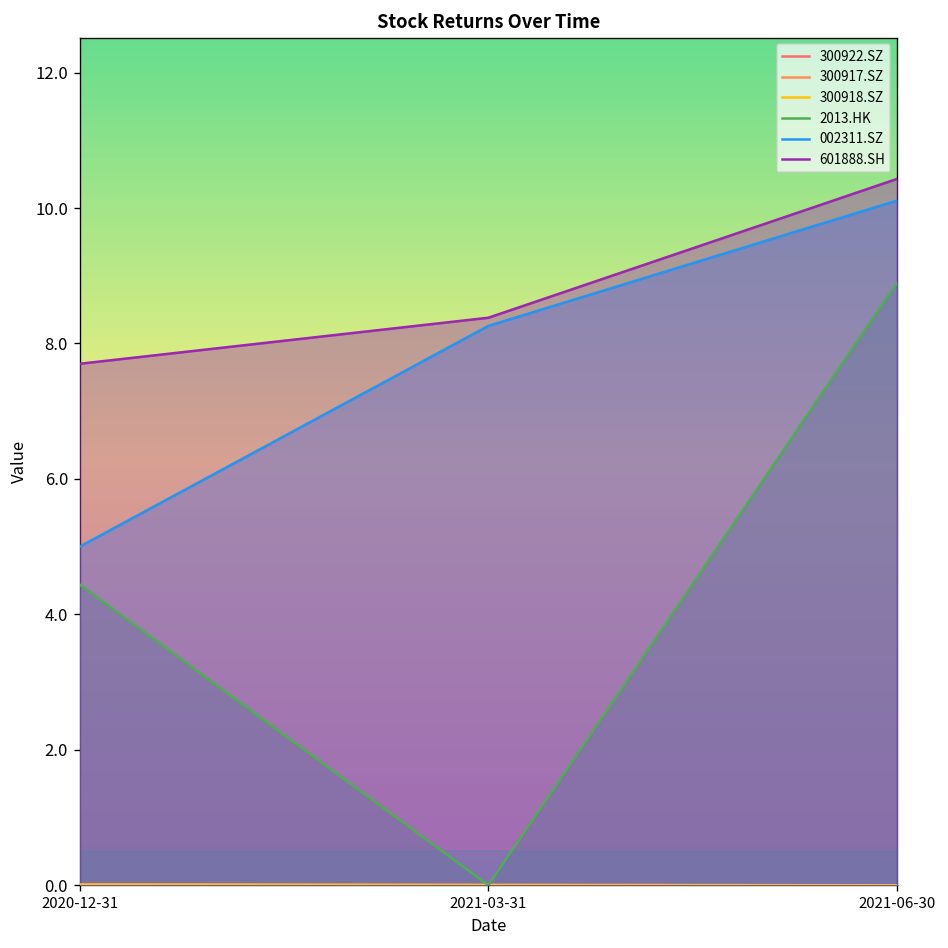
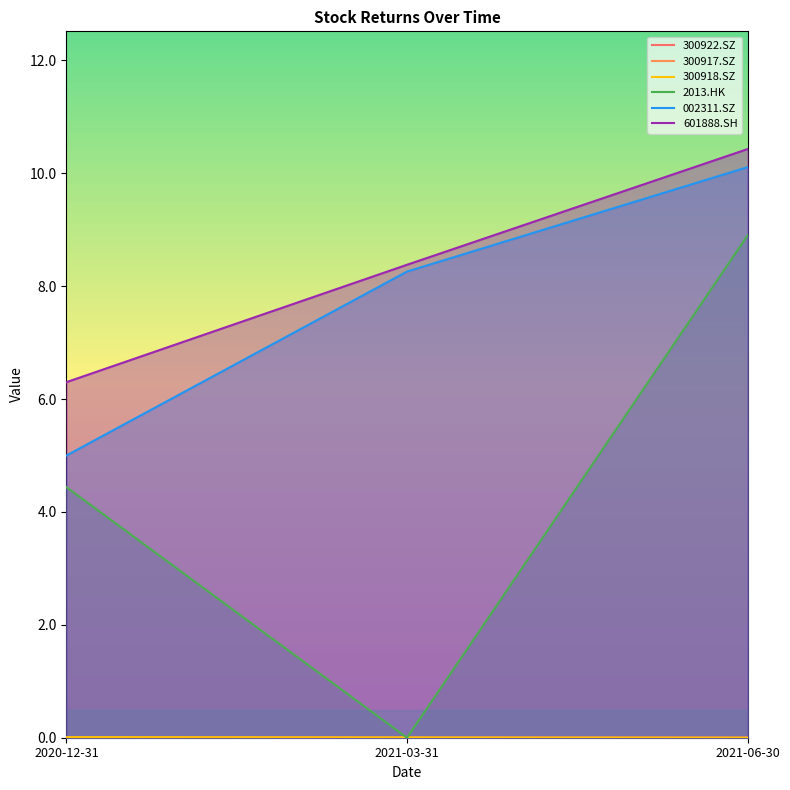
  {
    "300918.SZ": {
      "2020-12-31": 0.0,
      "2021-06-30": 0.0
    },
    "2013.HK": {
      "2020-12-31": 4.4,
      "2021-06-30": 8.9
    },
    "002311.SZ": {
      "2020-12-31": 5.0,
      "2021-03-31": 8.3,
      "2021-06-30": 10.1
    },
    "601888.SH": {
-     "2020-12-31": 7.7,
+     "2020-12-31": 6.3,
      "2021-03-31": 8.4,
      "2021-06-30": 10.4
    }
  }
